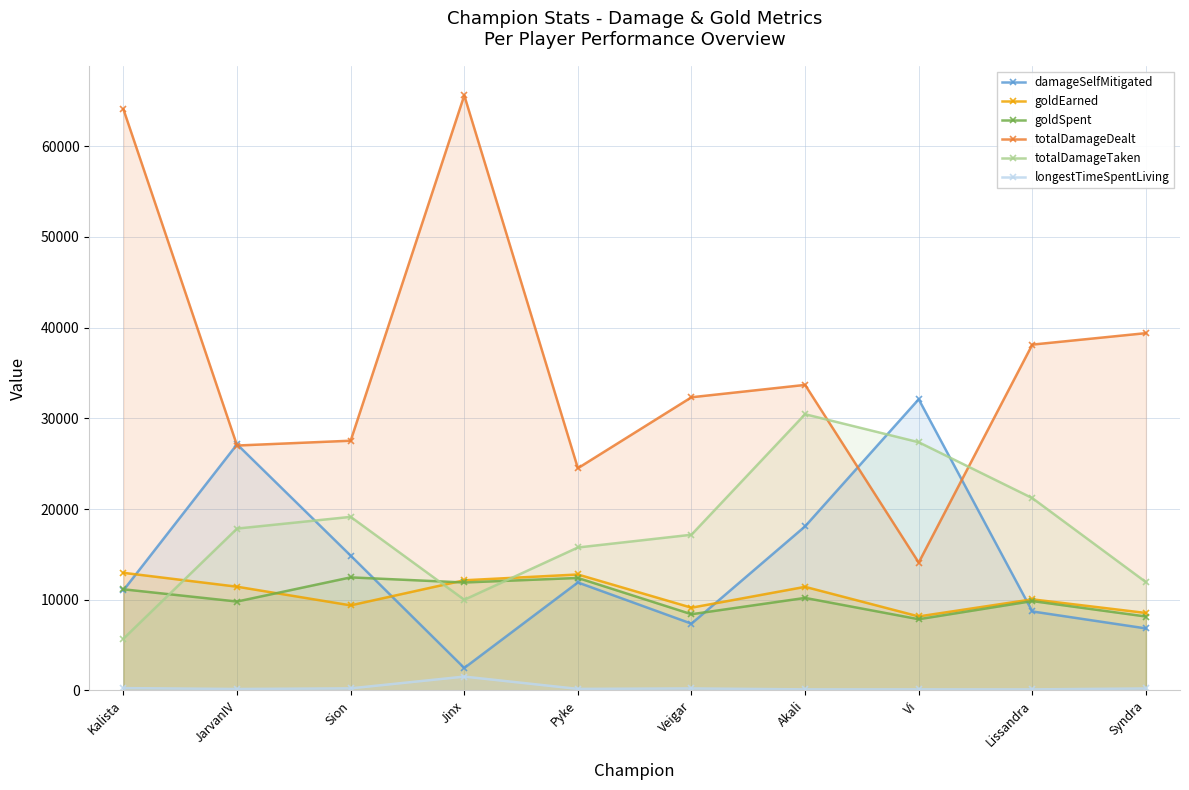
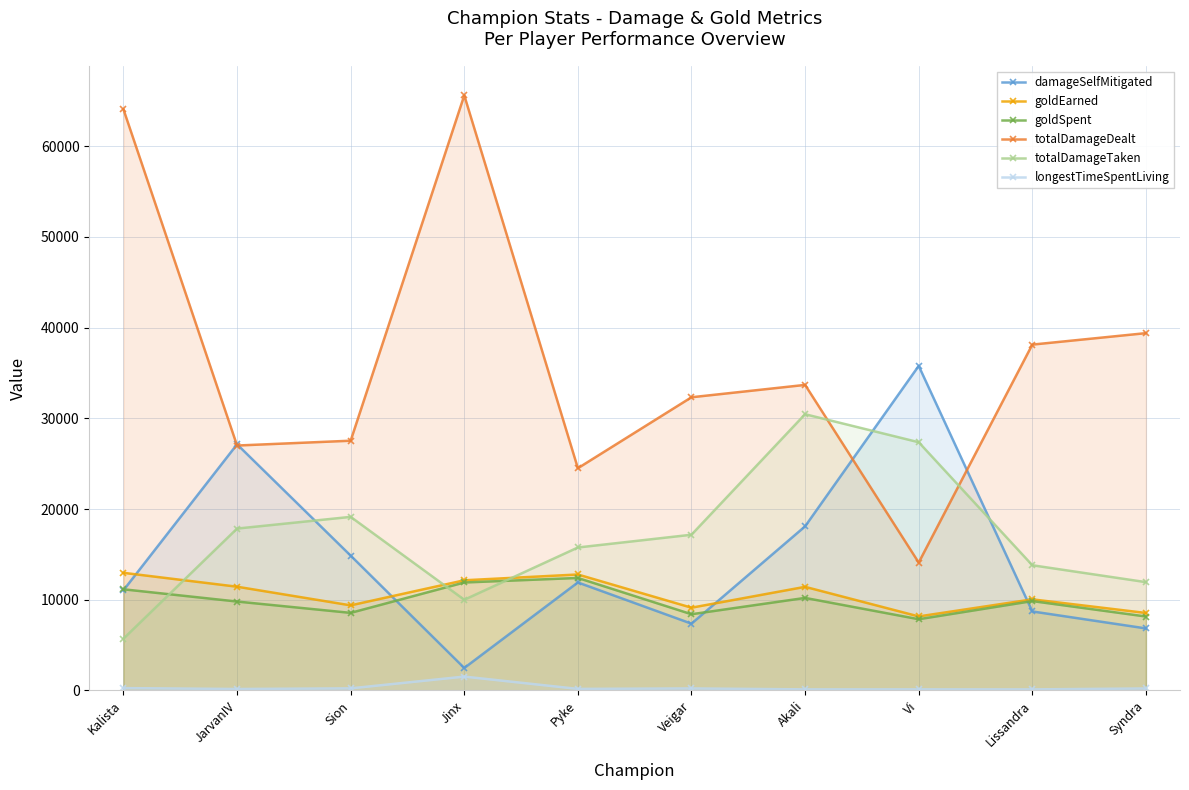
  {
    "damageSelfMitigated": {
      "Sion": 15000,
      "Jinx": 2000,
      "Pyke": 12000,
      "Veigar": 7000,
      "Akali": 18000,
-     "Vi": 32000,
+     "Vi": 36000,
      "Lissandra": 9000,
      "Syndra": 7000
    },
    "goldEarned": {
      "Kalista": 13000,
      "JarvanIV": 11000,
      "Sion": 9000,
      "Pyke": 13000,
      "Veigar": 9000,
      "Akali": 11000,
      "Vi": 8000,
      "Syndra": 9000
    },
    "goldSpent": {
      "JarvanIV": 10000,
-     "Sion": 12000,
+     "Sion": 9000,
      "Pyke": 12000,
      "Veigar": 8000,
      "Akali": 10000,
      "Vi": 8000,
      "Syndra": 8000
    },
    "totalDamageDealt": {
      "Kalista": 64000,
      "Sion": 28000,
      "Jinx": 66000,
      "Pyke": 25000,
      "Veigar": 32000,
      "Akali": 34000,
      "Vi": 14000,
      "Lissandra": 38000,
      "Syndra": 39000
    },
    "totalDamageTaken": {
      "Kalista": 6000,
      "JarvanIV": 18000,
      "Sion": 19000,
      "Jinx": 10000,
      "Pyke": 16000,
      "Veigar": 17000,
      "Akali": 30000,
      "Vi": 27000,
-     "Lissandra": 21000,
+     "Lissandra": 14000,
      "Syndra": 12000
    },
    "longestTimeSpentLiving": {
      "Kalista": 0,
      "JarvanIV": 0,
      "Sion": 0,
      "Jinx": 2000,
      "Pyke": 0,
      "Veigar": 0,
      "Akali": 0,
      "Vi": 0,
      "Lissandra": 0,
      "Syndra": 0
    }
  }
